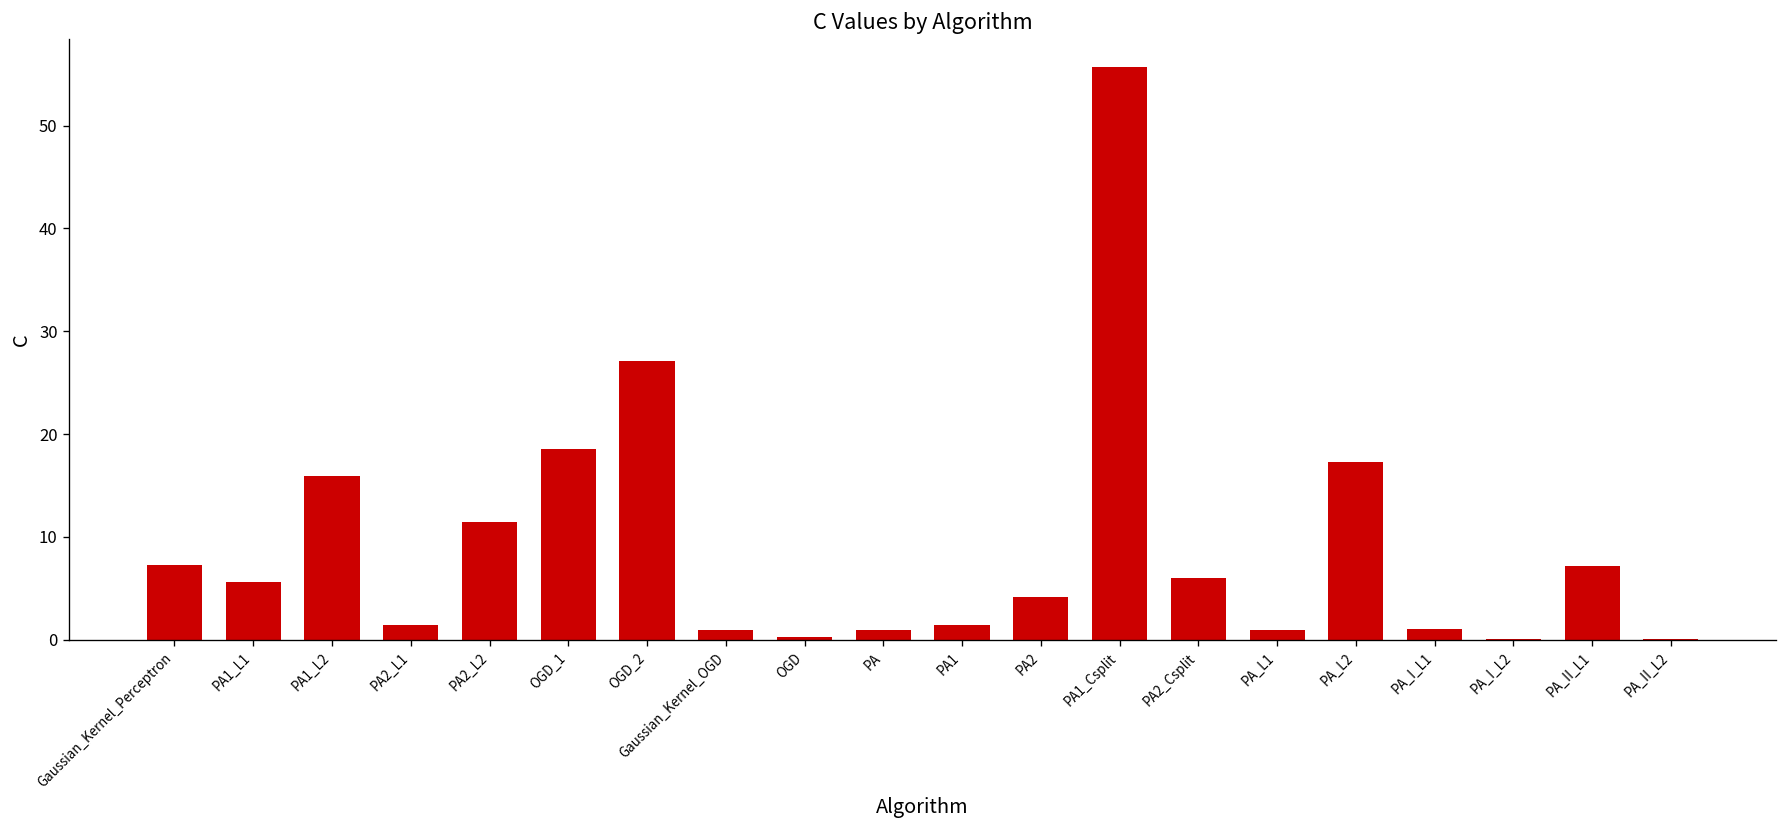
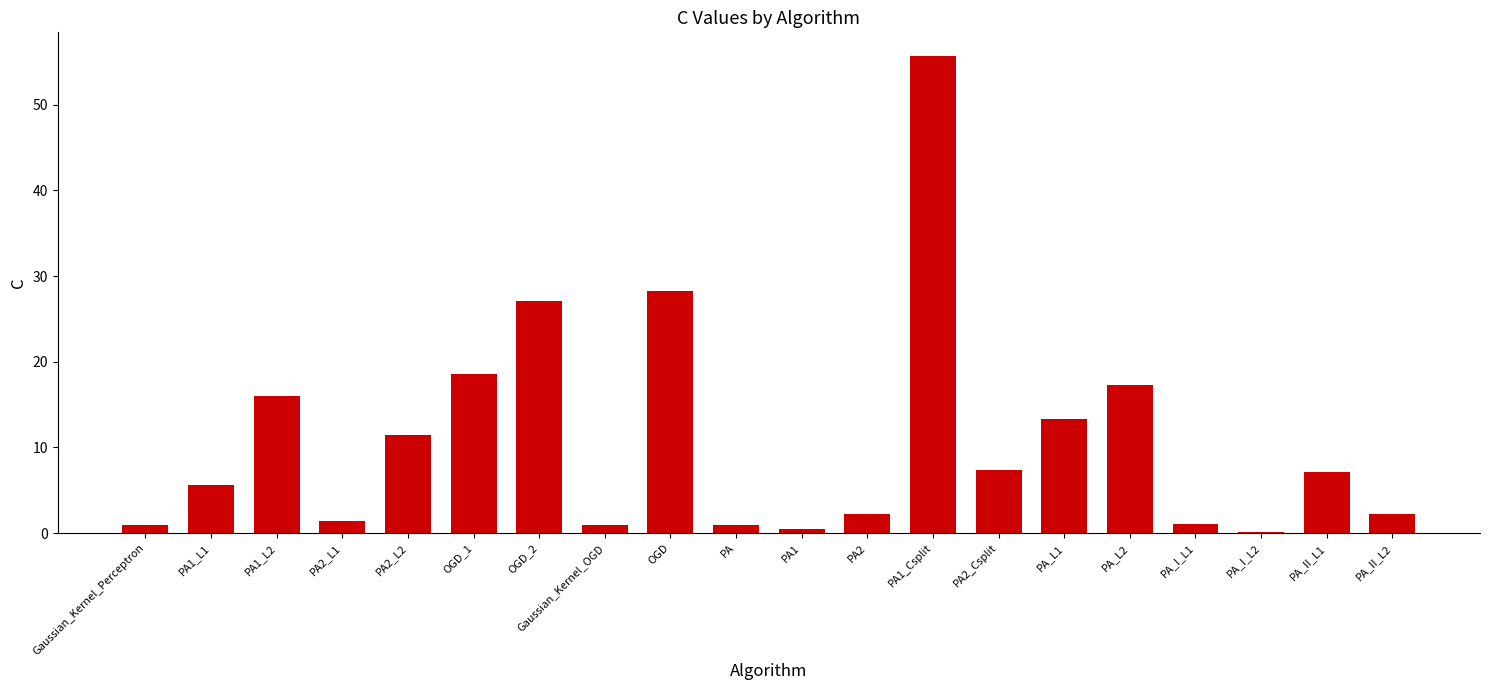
  {
-   "Gaussian_Kernel_Perceptron": 7,
+   "Gaussian_Kernel_Perceptron": 1,
    "PA1_L1": 6,
    "PA1_L2": 16,
    "PA2_L1": 1,
    "PA2_L2": 11,
    "OGD_1": 19,
    "OGD_2": 27,
    "Gaussian_Kernel_OGD": 1,
-   "OGD": 0,
+   "OGD": 28,
    "PA": 1,
-   "PA1": 1,
-   "PA2": 4,
+   "PA1": 0,
+   "PA2": 2,
    "PA1_Csplit": 56,
-   "PA2_Csplit": 6,
-   "PA_L1": 1,
+   "PA2_Csplit": 7,
+   "PA_L1": 13,
    "PA_L2": 17,
    "PA_I_L1": 1,
    "PA_II_L1": 7,
-   "PA_II_L2": 0
+   "PA_II_L2": 2
  }
